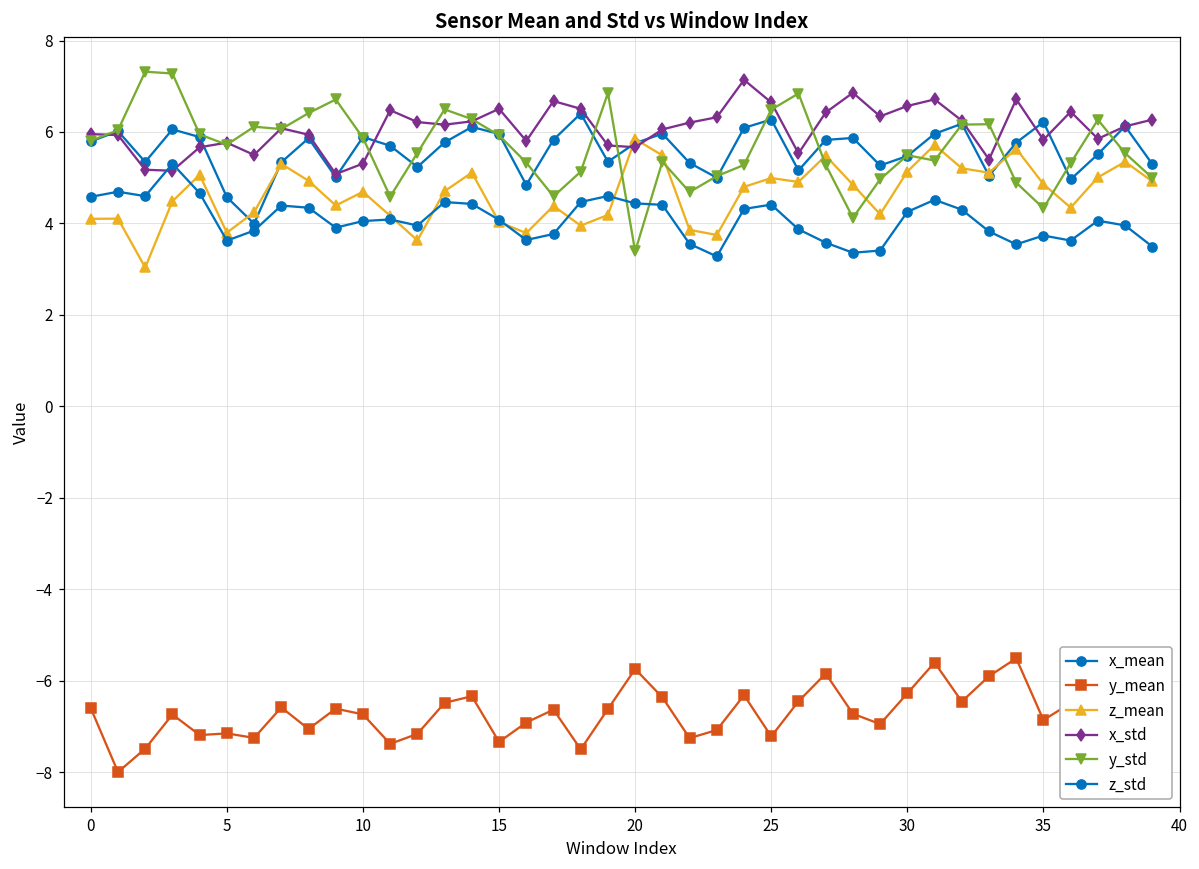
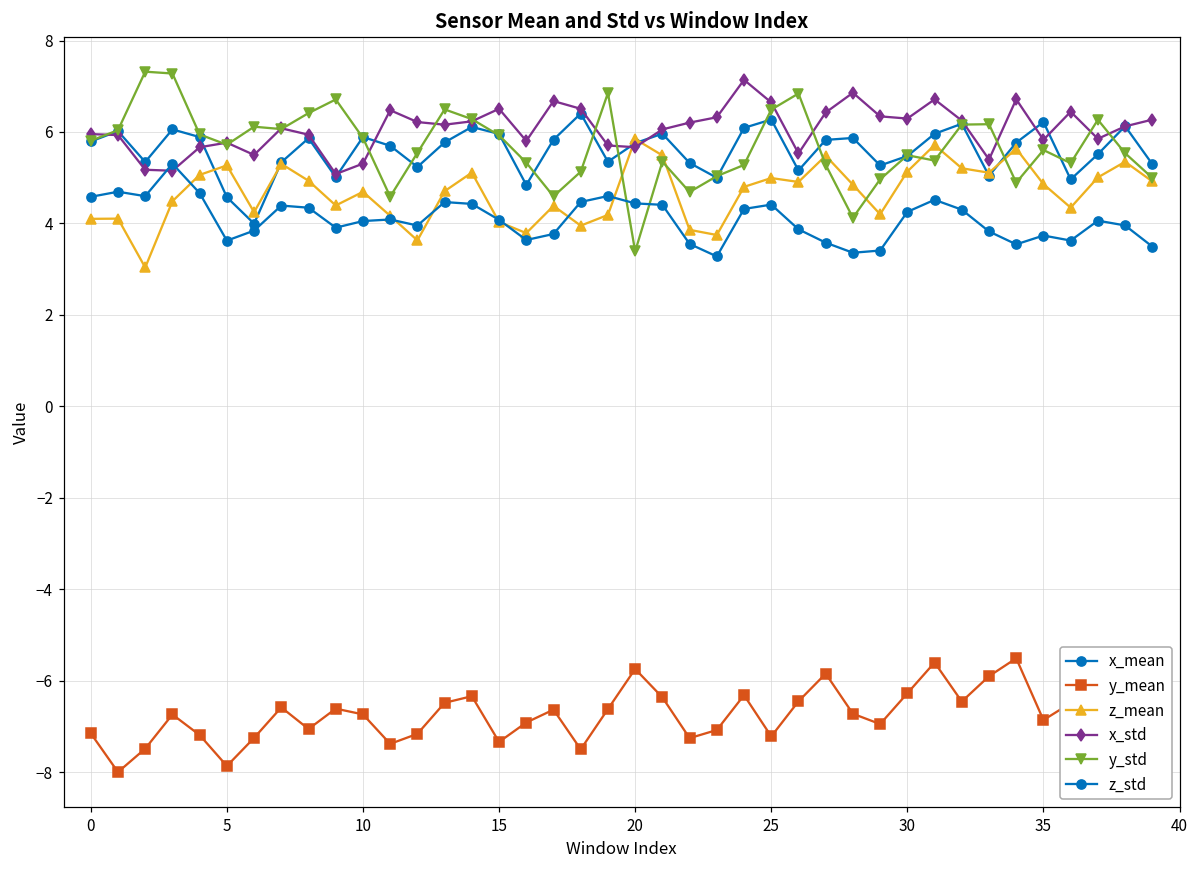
  {
    "y_mean": {
-     "0": -6.6,
-     "5": -7.1,
+     "0": -7.1,
+     "5": -7.9,
      "10": -6.7,
      "15": -7.3,
      "20": -5.7,
      "25": -7.2,
      "30": -6.3,
      "35": -6.9
    },
    "z_mean": {
      "0": 4.1,
-     "5": 3.8,
+     "5": 5.3,
      "10": 4.7,
      "20": 5.8,
      "25": 5.0,
      "30": 5.1,
      "35": 4.9
    },
    "x_std": {
      "0": 6.0,
      "10": 5.3,
      "15": 6.5,
      "20": 5.7,
      "25": 6.6,
-     "30": 6.6,
+     "30": 6.3,
      "35": 5.8
    },
    "y_std": {
      "20": 3.4,
      "25": 6.5,
-     "35": 4.3
+     "35": 5.6
    }
  }
